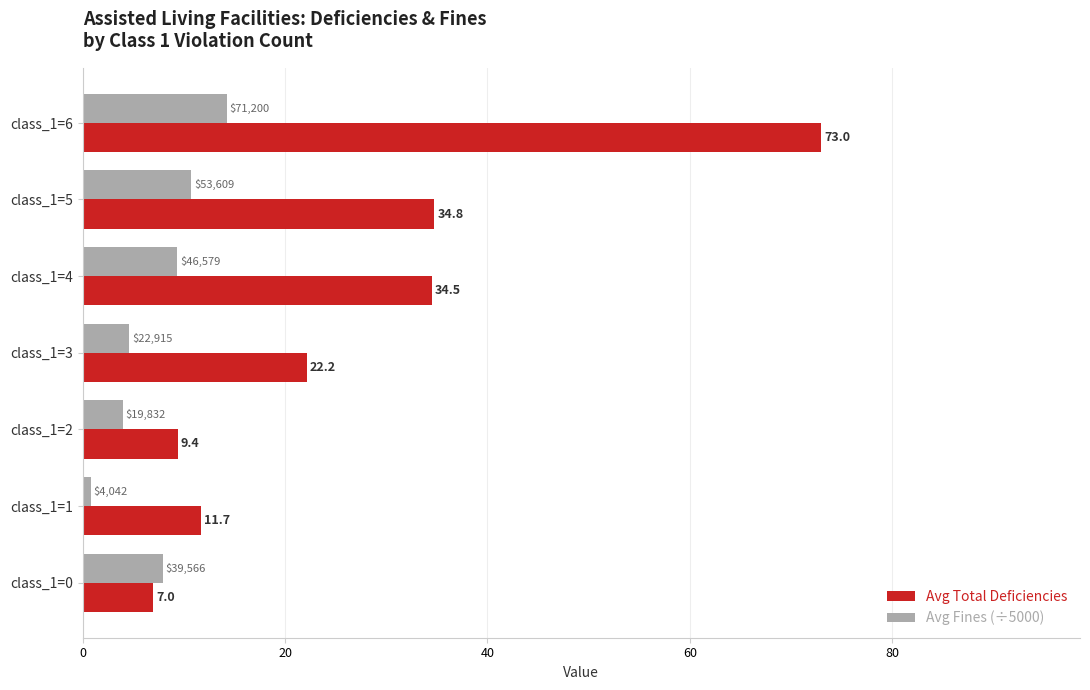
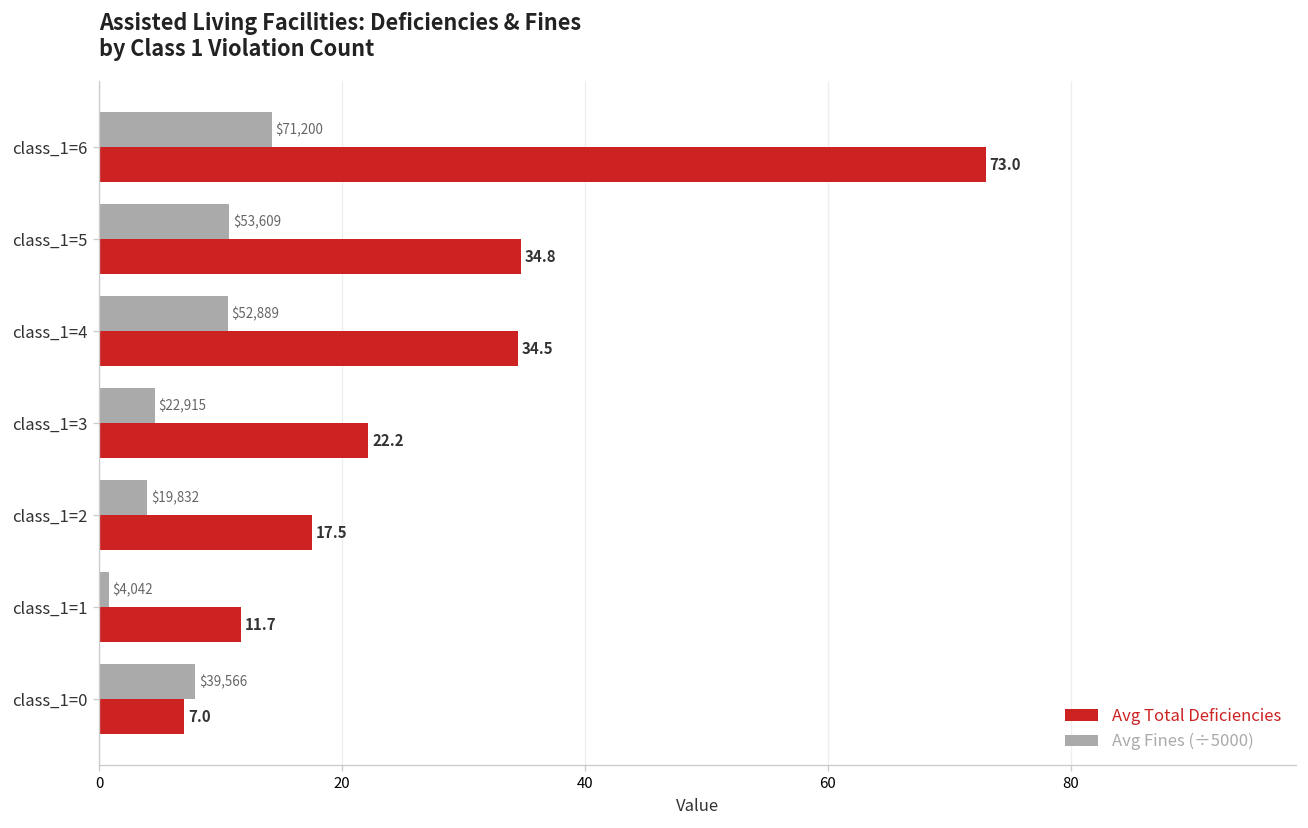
  {
    "Avg Total Deficiencies": {
      "class_1=6": "73.0",
      "class_1=5": "34.8",
      "class_1=4": "34.5",
      "class_1=3": "22.2",
-     "class_1=2": "9.4",
+     "class_1=2": "17.5",
      "class_1=1": "11.7",
      "class_1=0": "7.0"
    },
    "Avg Fines (÷5000)": {
-     "class_1=4": "$46,579"
+     "class_1=4": "$52,889"
    }
  }
